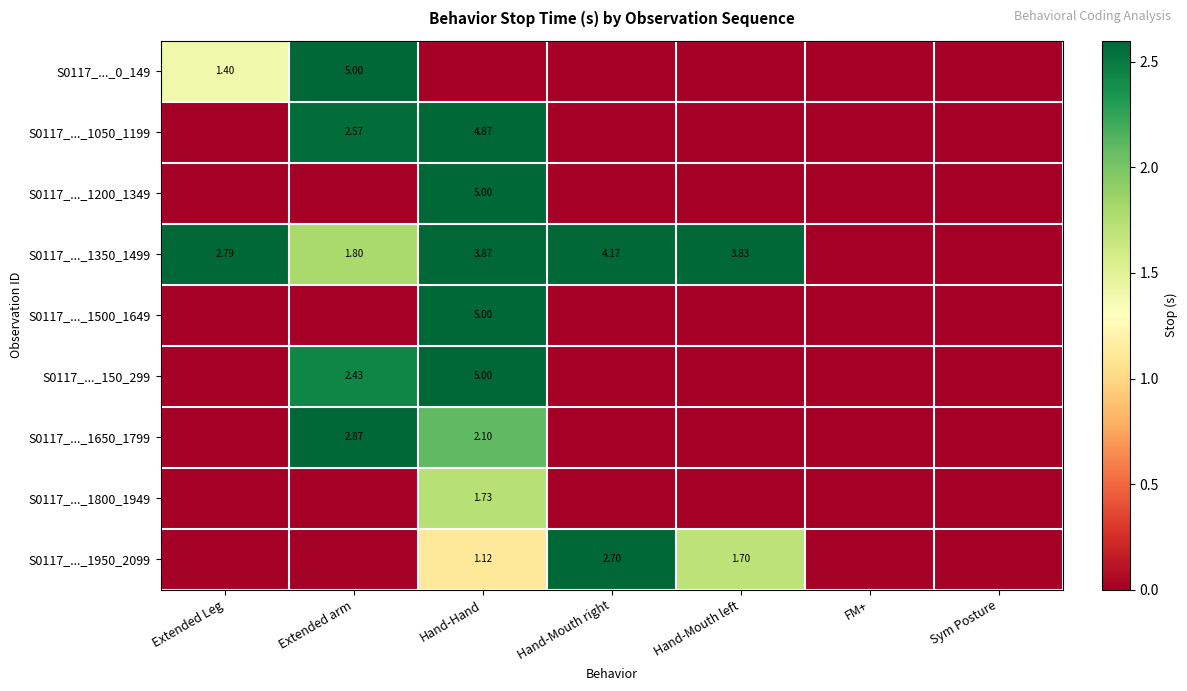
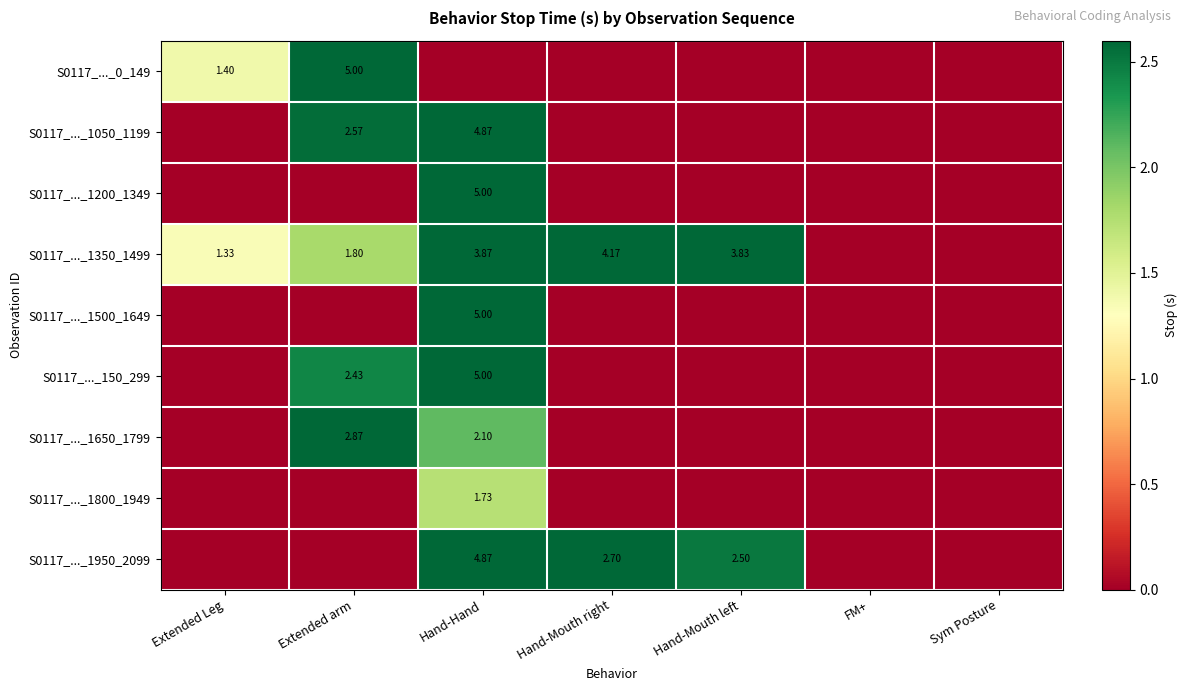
  {
    "S0117_..._0_149": {
      "Extended Leg": 1.40,
      "Extended arm": 5.00
    },
    "S0117_..._1050_1199": {
      "Extended arm": 2.57,
      "Hand-Hand": 4.87
    },
    "S0117_..._1200_1349": {
      "Hand-Hand": 5.00
    },
    "S0117_..._1350_1499": {
-     "Extended Leg": 2.79,
+     "Extended Leg": 1.33,
      "Extended arm": 1.80,
      "Hand-Hand": 3.87,
      "Hand-Mouth right": 4.17,
      "Hand-Mouth left": 3.83
    },
    "S0117_..._1500_1649": {
      "Hand-Hand": 5.00
    },
    "S0117_..._150_299": {
      "Extended arm": 2.43,
      "Hand-Hand": 5.00
    },
    "S0117_..._1650_1799": {
      "Extended arm": 2.87,
      "Hand-Hand": 2.10
    },
    "S0117_..._1800_1949": {
      "Hand-Hand": 1.73
    },
    "S0117_..._1950_2099": {
-     "Hand-Hand": 1.12,
+     "Hand-Hand": 4.87,
      "Hand-Mouth right": 2.70,
-     "Hand-Mouth left": 1.70
+     "Hand-Mouth left": 2.50
    }
  }
